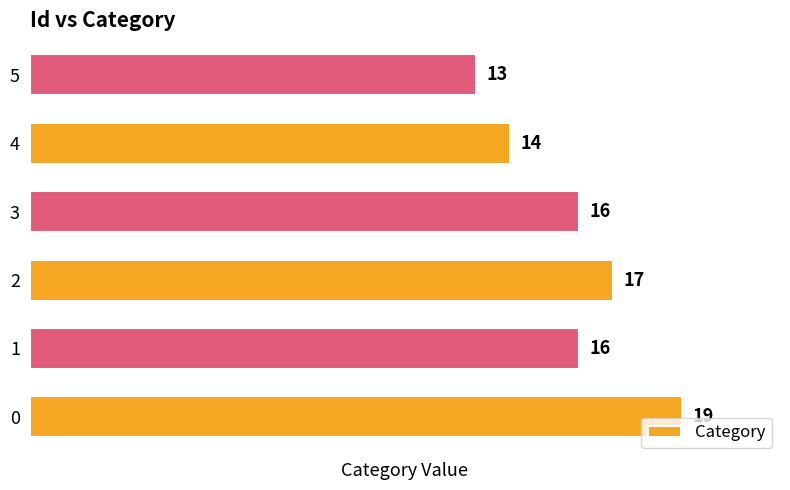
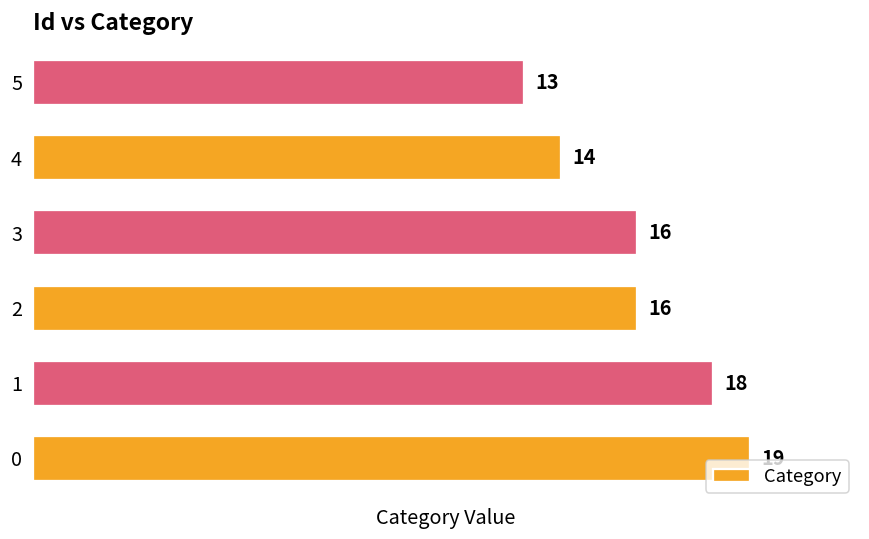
  {
    "5": 13,
    "4": 14,
    "3": 16,
-   "2": 17,
-   "1": 16
+   "2": 16,
+   "1": 18
  }
